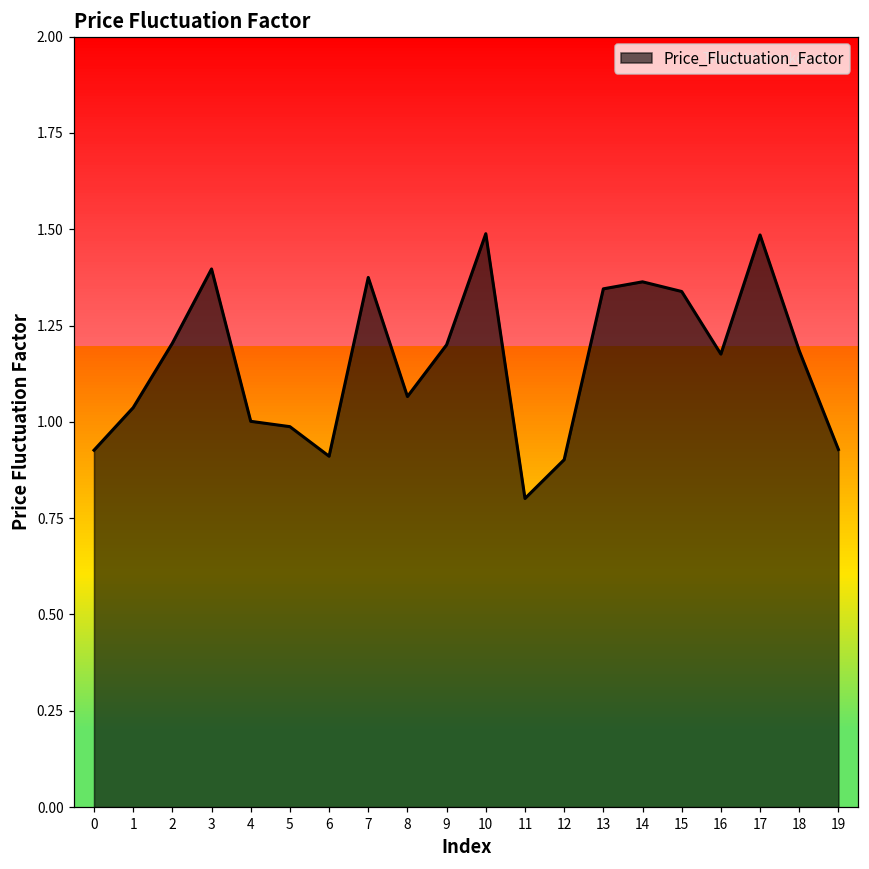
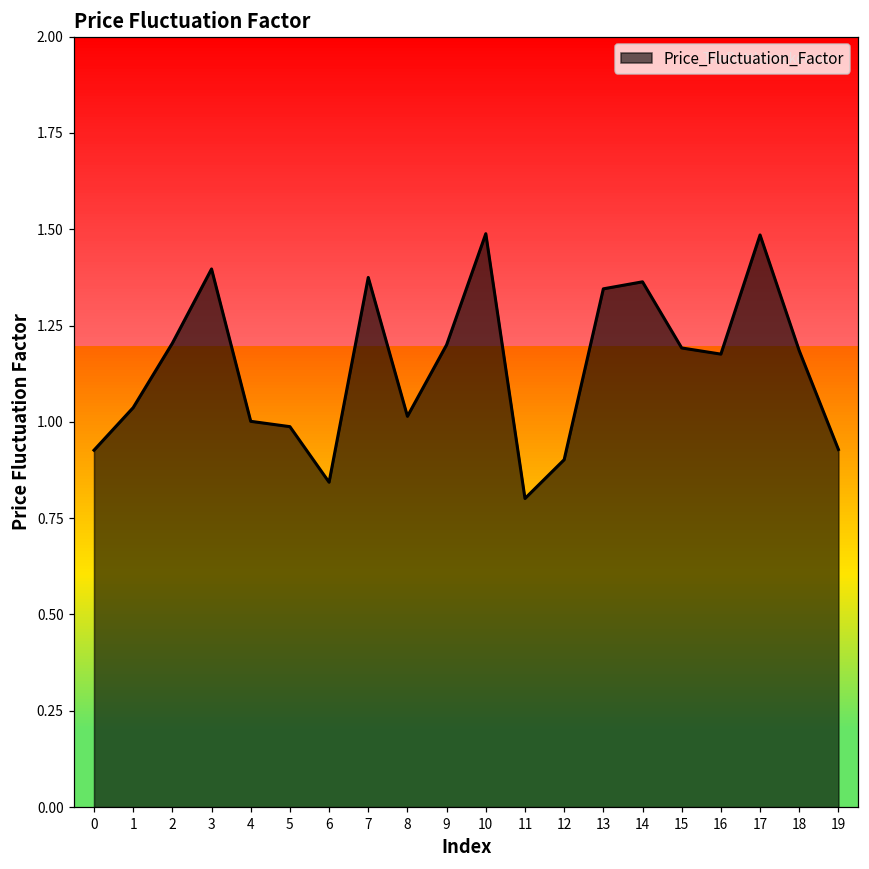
  {
    "0": 0.93,
    "1": 1.04,
    "2": 1.20,
    "3": 1.40,
    "4": 1.00,
    "5": 0.99,
-   "6": 0.91,
+   "6": 0.84,
    "7": 1.37,
-   "8": 1.07,
+   "8": 1.01,
    "9": 1.20,
    "10": 1.49,
    "11": 0.80,
    "12": 0.90,
    "13": 1.35,
    "14": 1.36,
-   "15": 1.34,
+   "15": 1.19,
    "16": 1.18,
    "17": 1.49,
    "18": 1.18,
    "19": 0.93
  }
